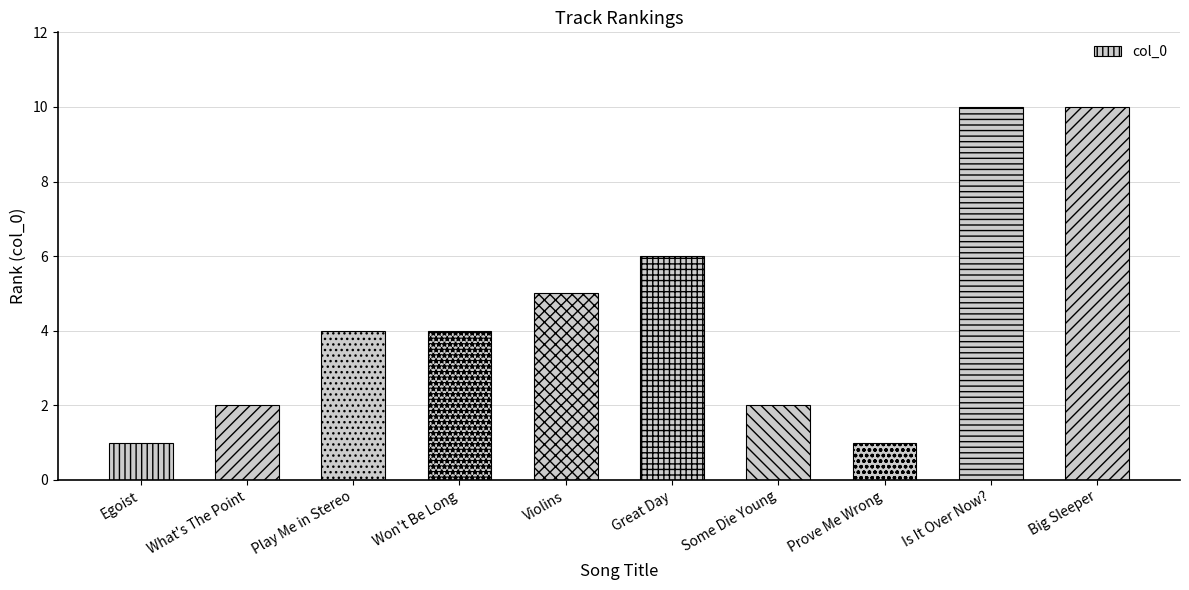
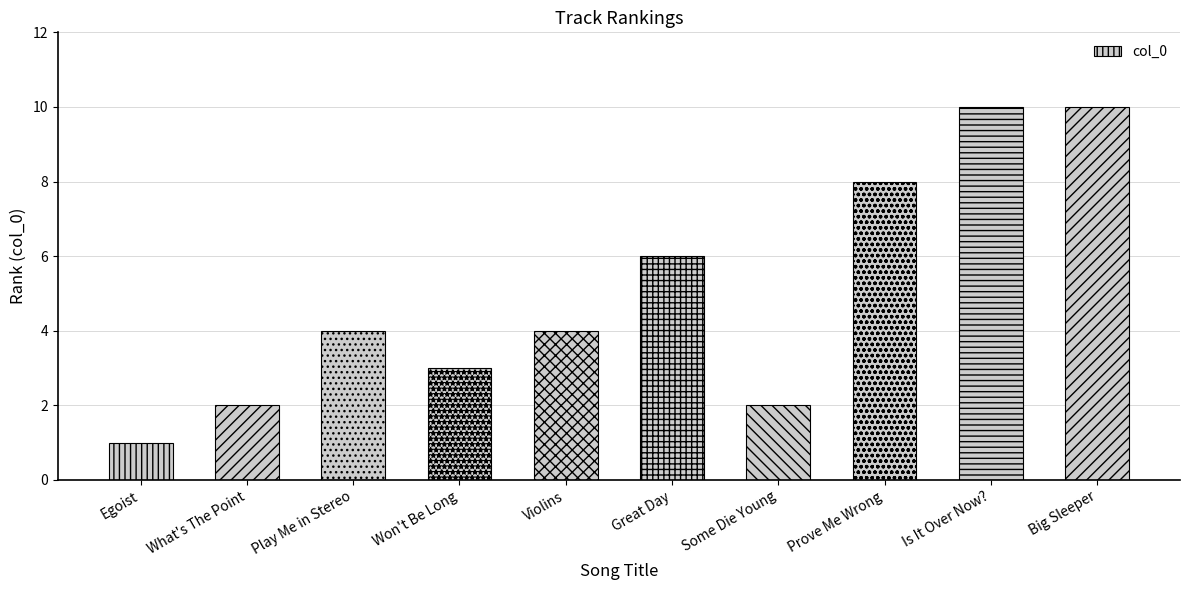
  {
    "Egoist": 1,
    "What's The Point": 2,
    "Play Me in Stereo": 4,
-   "Won't Be Long": 4,
-   "Violins": 5,
+   "Won't Be Long": 3,
+   "Violins": 4,
    "Great Day": 6,
    "Some Die Young": 2,
-   "Prove Me Wrong": 1,
+   "Prove Me Wrong": 8,
    "Is It Over Now?": 10,
    "Big Sleeper": 10
  }
